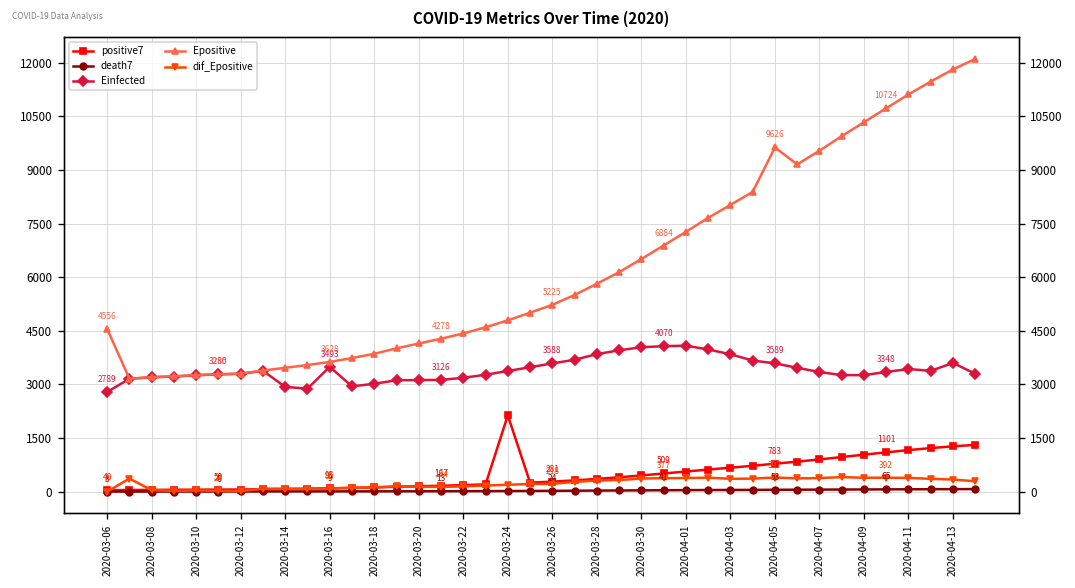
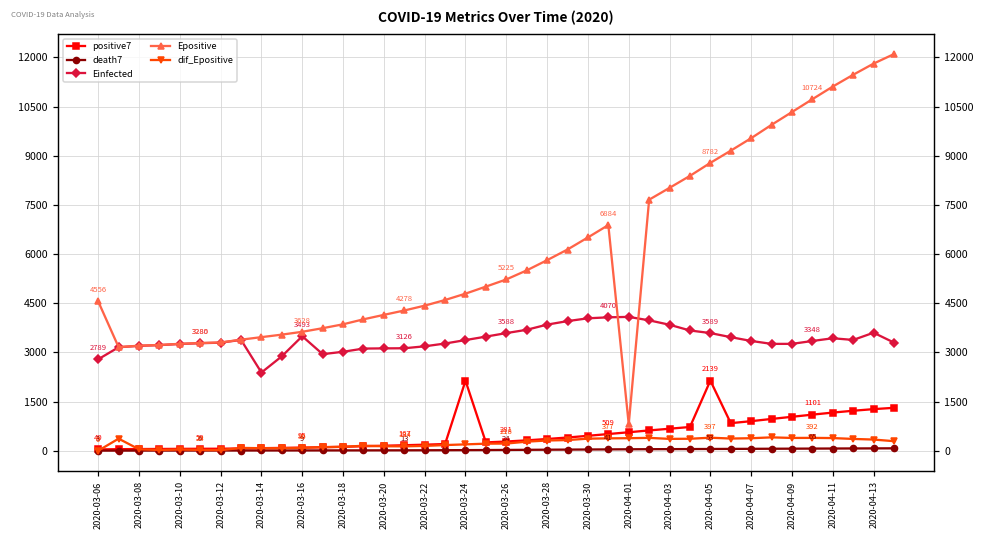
  {
    "positive7": {
-     "2020-04-05": 783
+     "2020-04-05": 2139
    },
    "death7": {
      "2020-03-18": 0,
      "2020-03-20": 0,
      "2020-03-22": 0,
      "2020-03-24": 0,
      "2020-03-28": 0,
      "2020-03-30": 0,
      "2020-04-01": 0,
      "2020-04-03": 0,
      "2020-04-07": 100,
      "2020-04-09": 100,
      "2020-04-11": 100,
      "2020-04-13": 100
    },
    "Einfected": {
-     "2020-03-14": 2900,
+     "2020-03-14": 2400,
      "2020-03-18": 3000,
      "2020-03-20": 3100,
      "2020-03-22": 3200,
      "2020-03-24": 3400,
      "2020-03-28": 3800,
      "2020-03-30": 4000,
      "2020-04-01": 4100,
      "2020-04-03": 3800,
      "2020-04-07": 3300,
      "2020-04-09": 3300,
      "2020-04-11": 3400,
      "2020-04-13": 3600
    },
    "Epositive": {
      "2020-03-06": 4556,
      "2020-03-26": 5225,
-     "2020-04-01": 7300,
-     "2020-04-05": 9626
+     "2020-04-01": 800,
+     "2020-04-05": 8782
    },
    "dif_Epositive": {
      "2020-03-24": 200,
      "2020-03-30": 400,
      "2020-04-01": 400,
      "2020-04-03": 400,
      "2020-04-07": 400,
      "2020-04-09": 400,
      "2020-04-11": 400,
      "2020-04-13": 300
    }
  }
